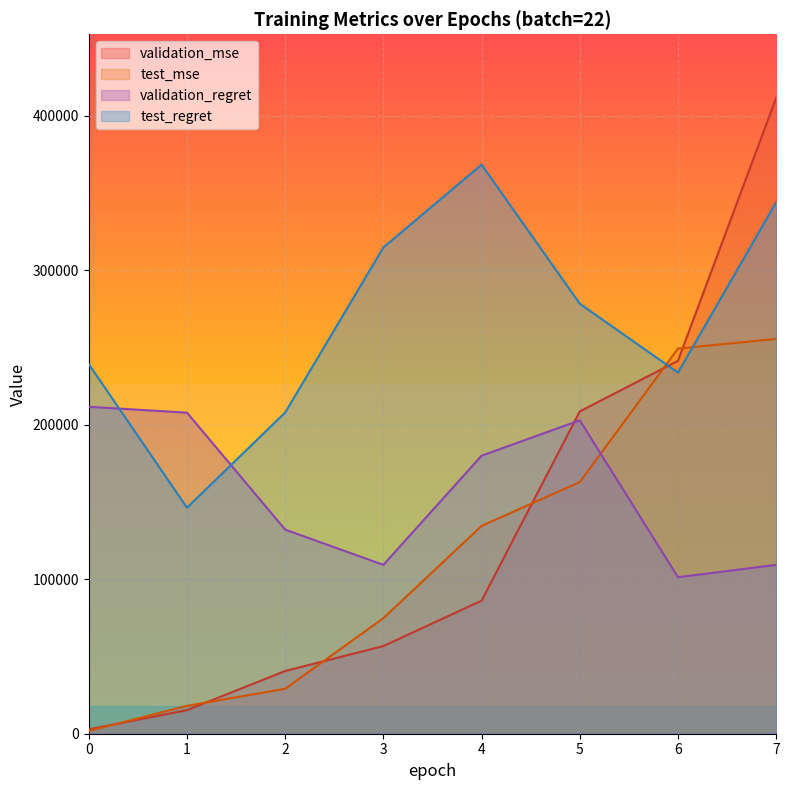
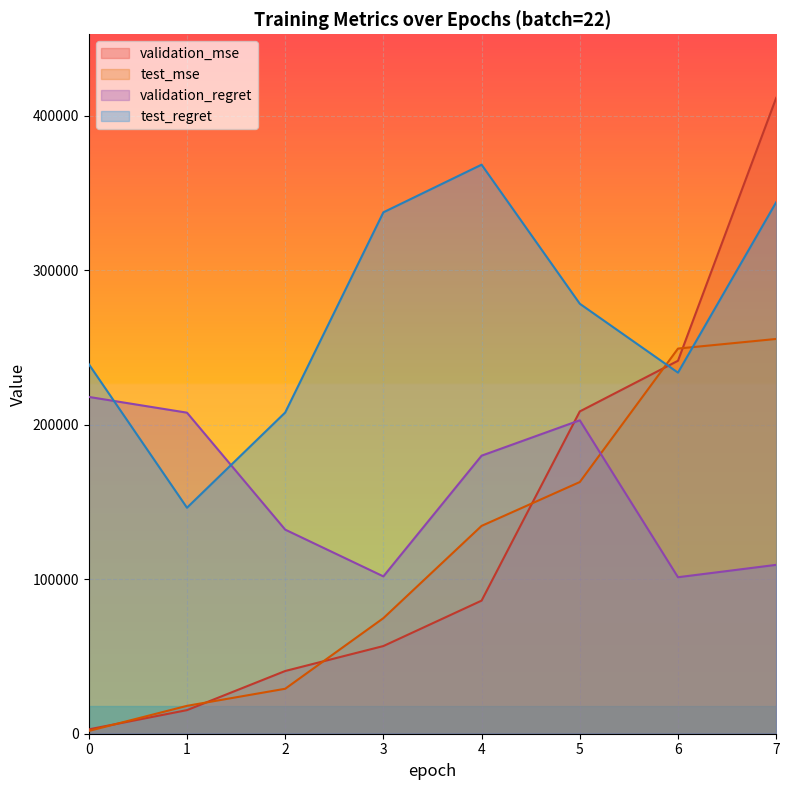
  {
    "validation_regret": {
-     "0": 212000,
+     "0": 218000,
      "1": 208000,
      "2": 132000,
-     "3": 109000,
+     "3": 102000,
      "4": 180000,
      "5": 203000,
      "6": 101000,
      "7": 109000
    },
    "test_regret": {
      "0": 239000,
      "1": 146000,
      "2": 208000,
-     "3": 315000,
+     "3": 337000,
      "4": 368000,
      "5": 278000,
      "6": 234000,
      "7": 344000
    }
  }
